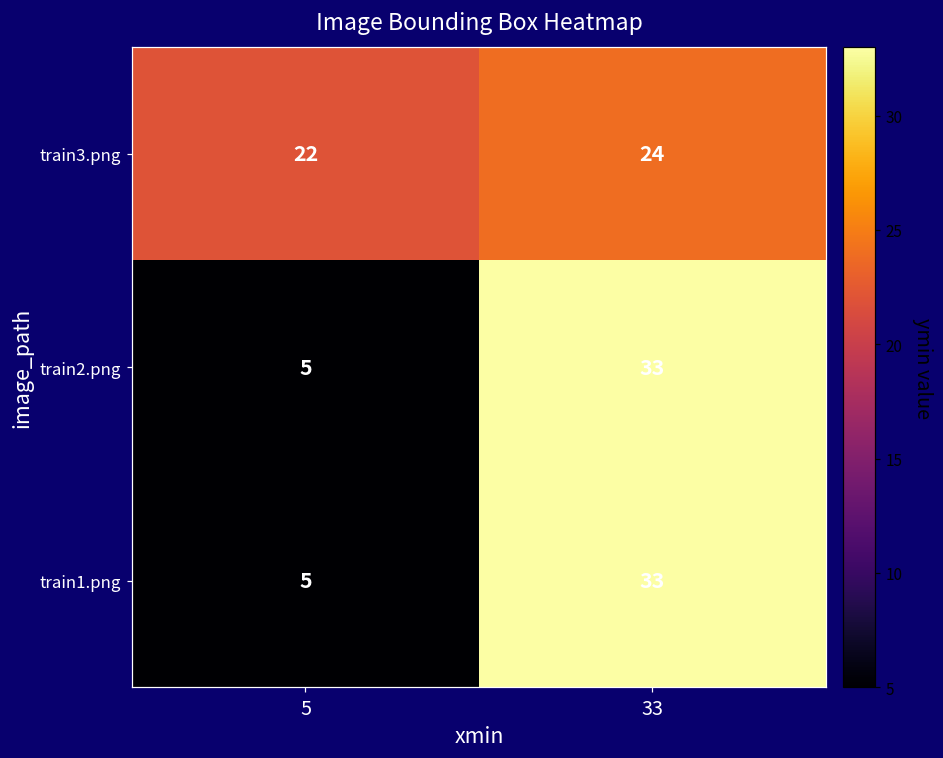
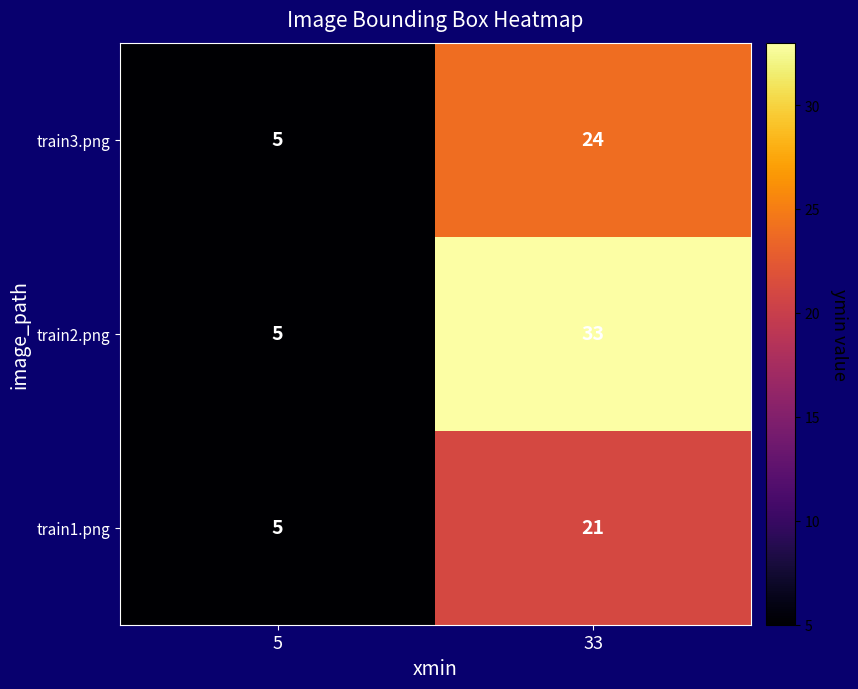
  {
    "train3.png": {
-     "5": 22,
+     "5": 5,
      "33": 24
    },
    "train2.png": {
      "5": 5,
      "33": 33
    },
    "train1.png": {
      "5": 5,
-     "33": 33
+     "33": 21
    }
  }
